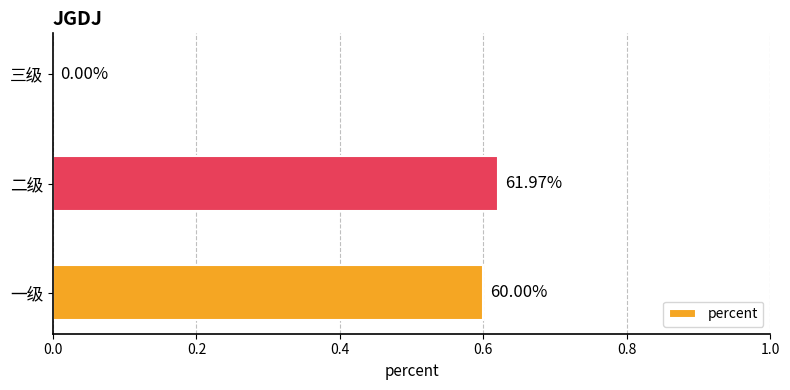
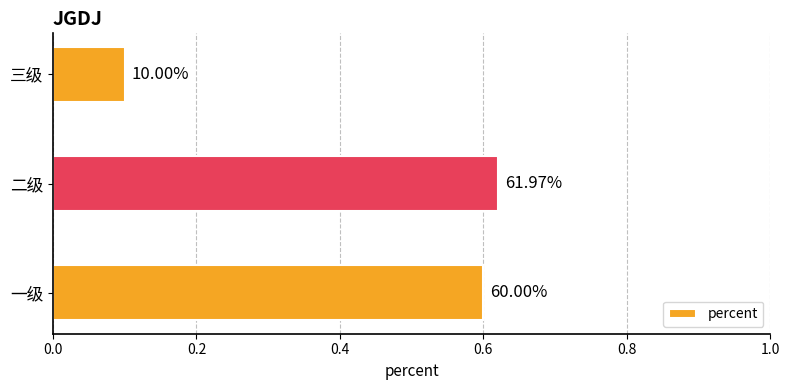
  {
-   "三级": "0.00%",
+   "三级": "10.00%",
    "二级": "61.97%",
    "一级": "60.00%"
  }
